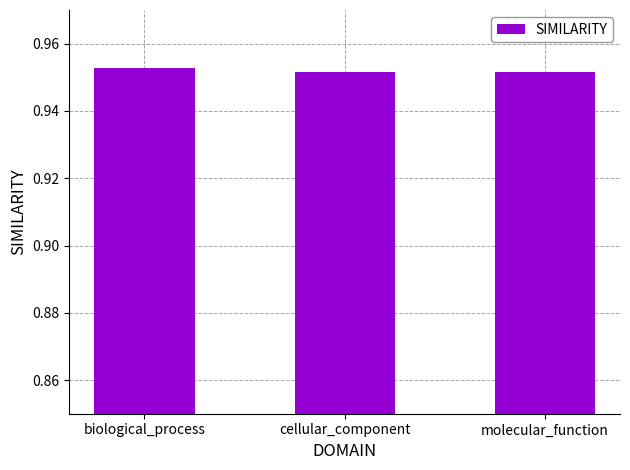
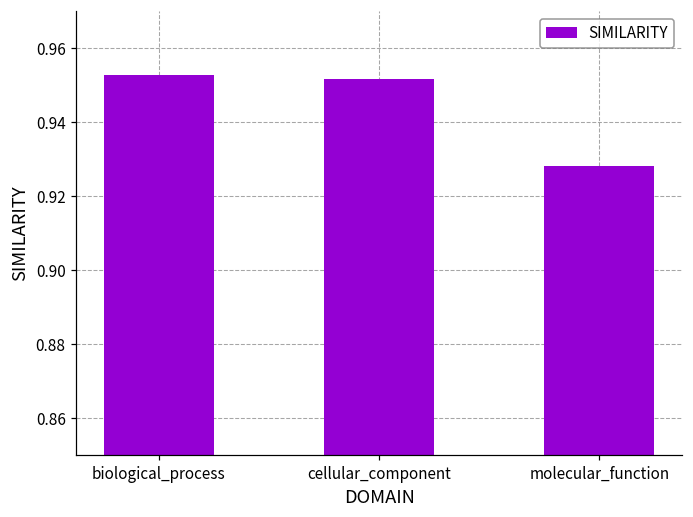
  {
    "biological_process": 0.953,
    "cellular_component": 0.952,
-   "molecular_function": 0.952
+   "molecular_function": 0.928
  }
